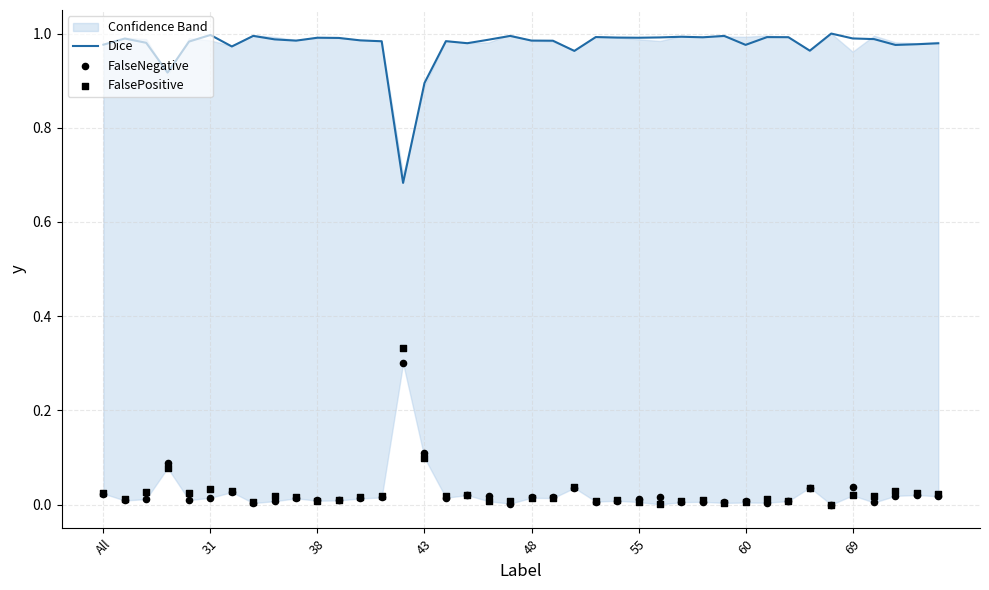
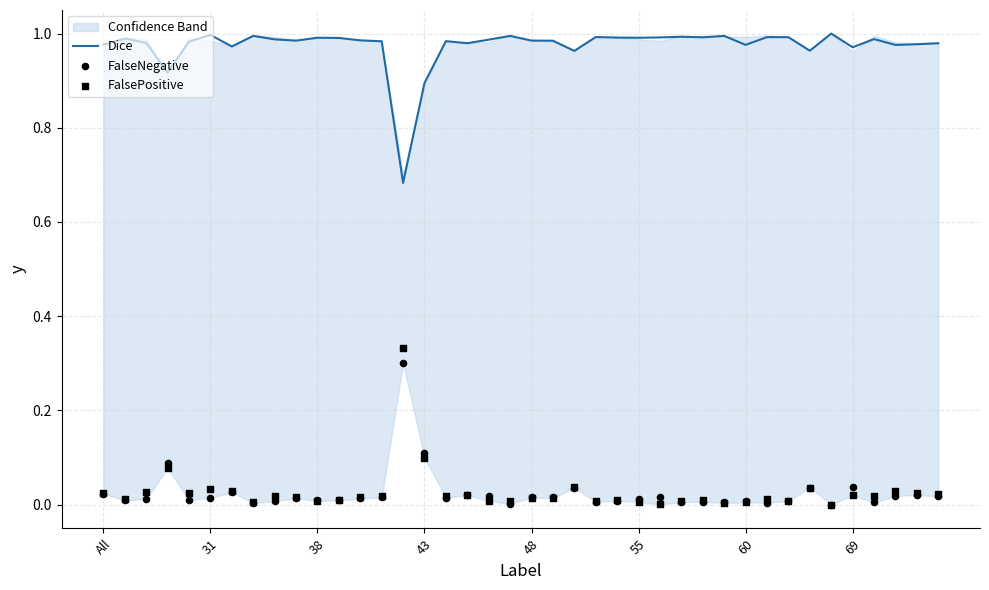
  {
    "Dice": {
      "43": 0.90,
      "60": 0.98,
-     "69": 0.99
+     "69": 0.97
    }
  }
